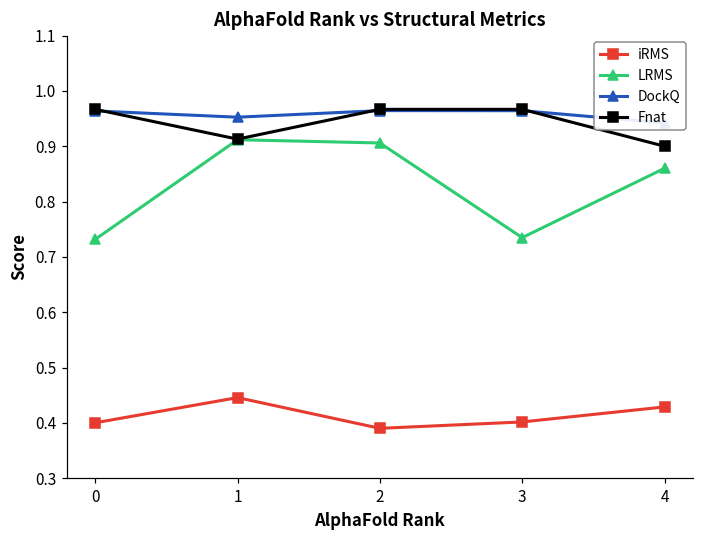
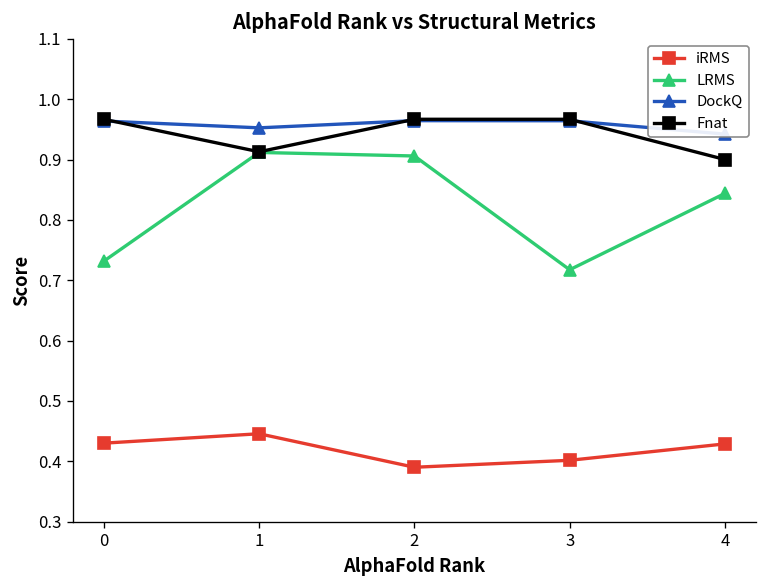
  {
    "iRMS": {
-     "0": 0.40,
+     "0": 0.43,
      "1": 0.45,
      "2": 0.39,
      "3": 0.40,
      "4": 0.43
    },
    "LRMS": {
      "0": 0.73,
      "2": 0.91,
-     "3": 0.73,
-     "4": 0.86
+     "3": 0.72,
+     "4": 0.84
    },
    "DockQ": {
      "1": 0.95
    },
    "Fnat": {
      "4": 0.90
    }
  }
